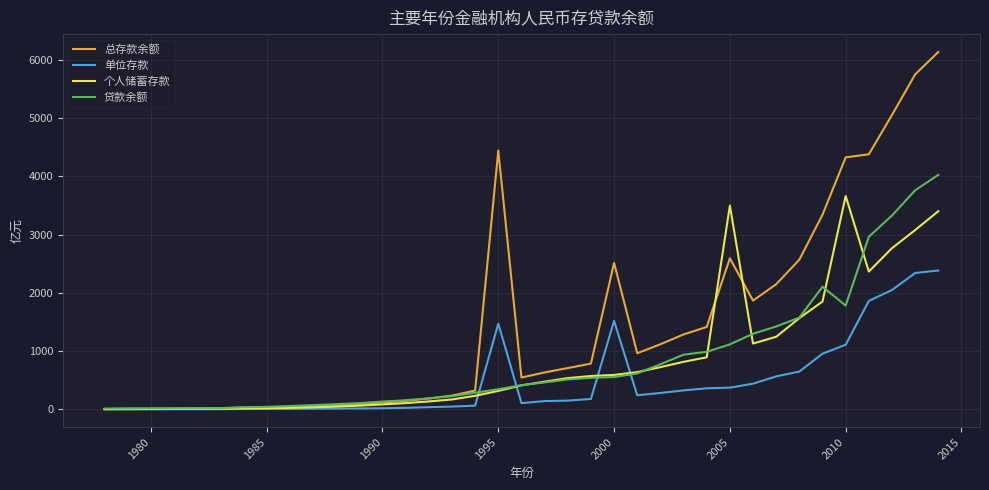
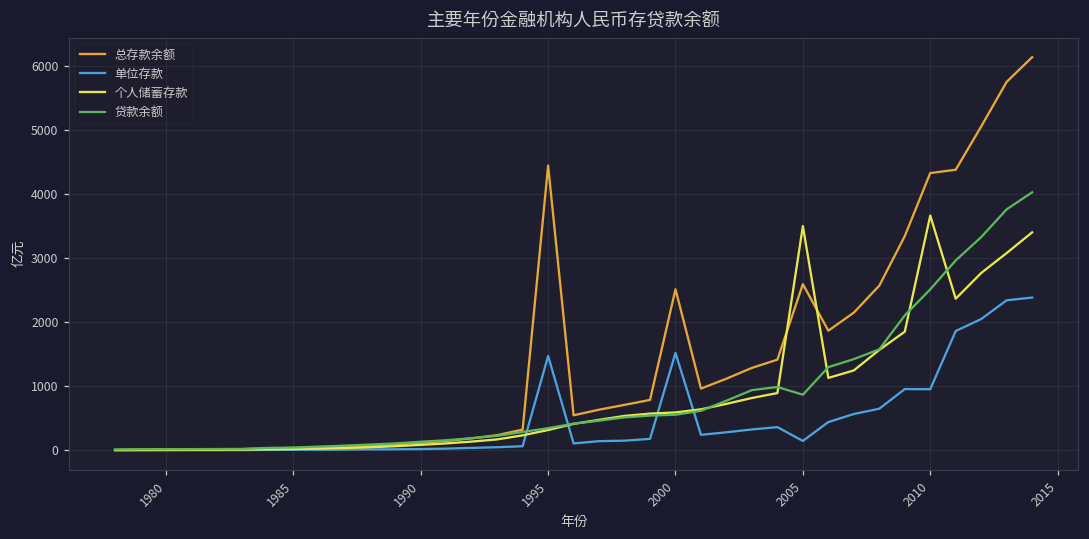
  {
    "总存款余额": {
      "1995": 4400,
      "2000": 2500,
      "2005": 2600,
      "2010": 4300
    },
    "单位存款": {
      "1990": 0,
      "1995": 1500,
      "2000": 1500,
-     "2005": 400,
-     "2010": 1100
+     "2005": 100,
+     "2010": 1000
    },
    "个人储蓄存款": {
      "2005": 3500,
      "2010": 3700
    },
    "贷款余额": {
-     "2005": 1100,
-     "2010": 1800
+     "2005": 900,
+     "2010": 2500
    }
  }
